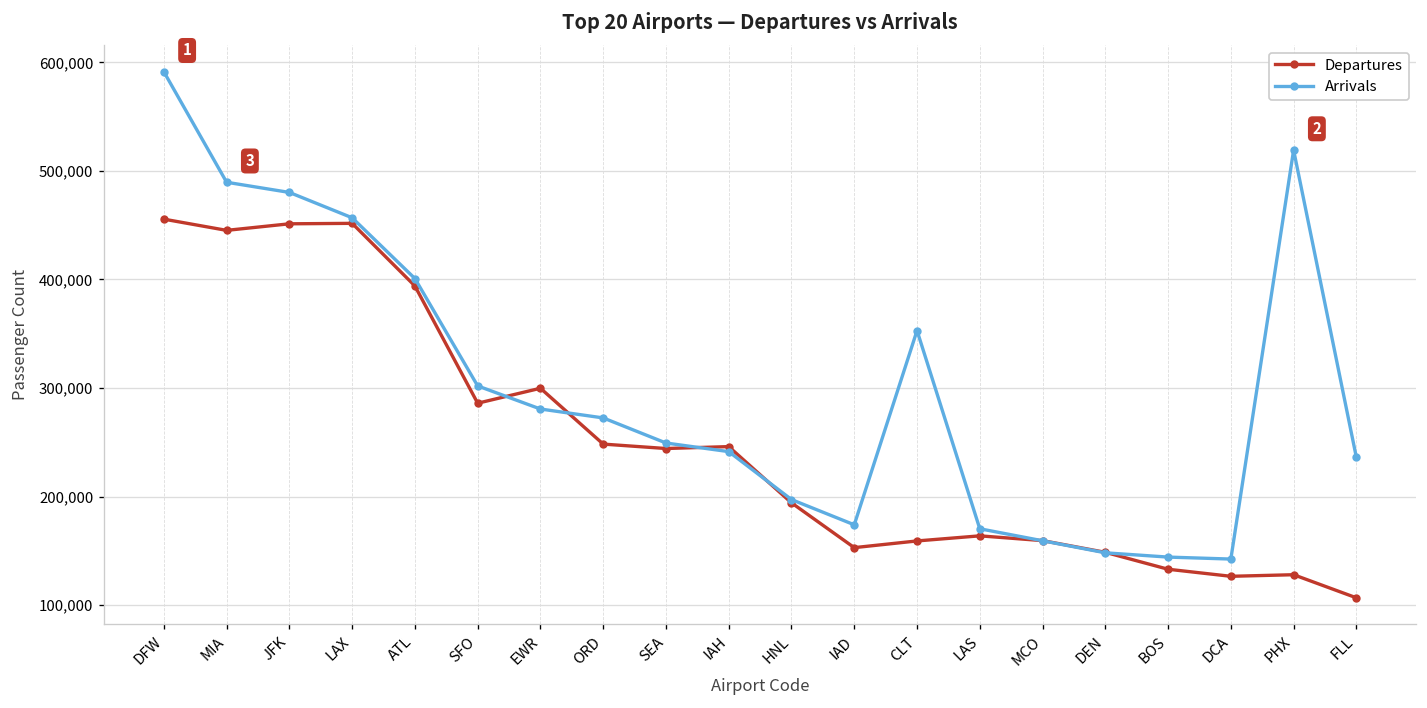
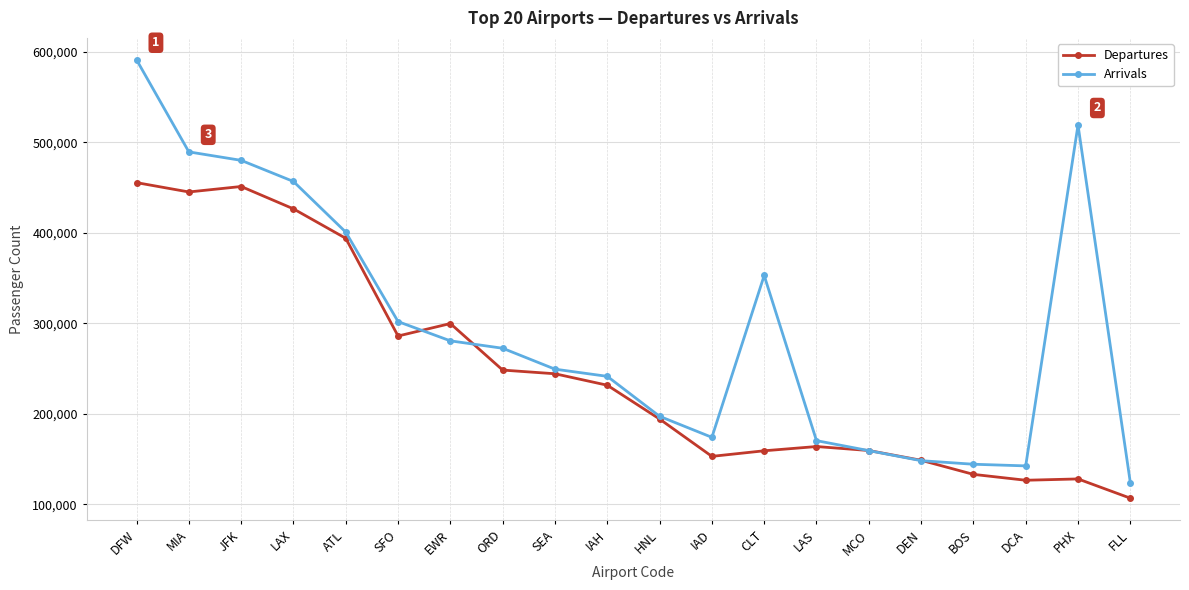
  {
    "Departures": {
      "DFW": "460,000",
      "MIA": "450,000",
      "JFK": "450,000",
-     "LAX": "450,000",
+     "LAX": "430,000",
      "ATL": "390,000",
      "SFO": "290,000",
      "EWR": "300,000",
      "ORD": "250,000",
      "SEA": "240,000",
-     "IAH": "250,000",
+     "IAH": "230,000",
      "HNL": "190,000",
      "IAD": "150,000",
      "CLT": "160,000",
      "LAS": "160,000",
      "BOS": "130,000",
      "DCA": "130,000",
      "PHX": "130,000",
      "FLL": "110,000"
    },
    "Arrivals": {
      "JFK": "480,000",
      "LAX": "460,000",
      "ATL": "400,000",
      "SFO": "300,000",
      "EWR": "280,000",
      "ORD": "270,000",
      "SEA": "250,000",
      "IAH": "240,000",
      "HNL": "200,000",
      "IAD": "170,000",
      "CLT": "350,000",
      "LAS": "170,000",
      "BOS": "140,000",
      "DCA": "140,000",
-     "FLL": "240,000"
+     "FLL": "120,000"
    }
  }
